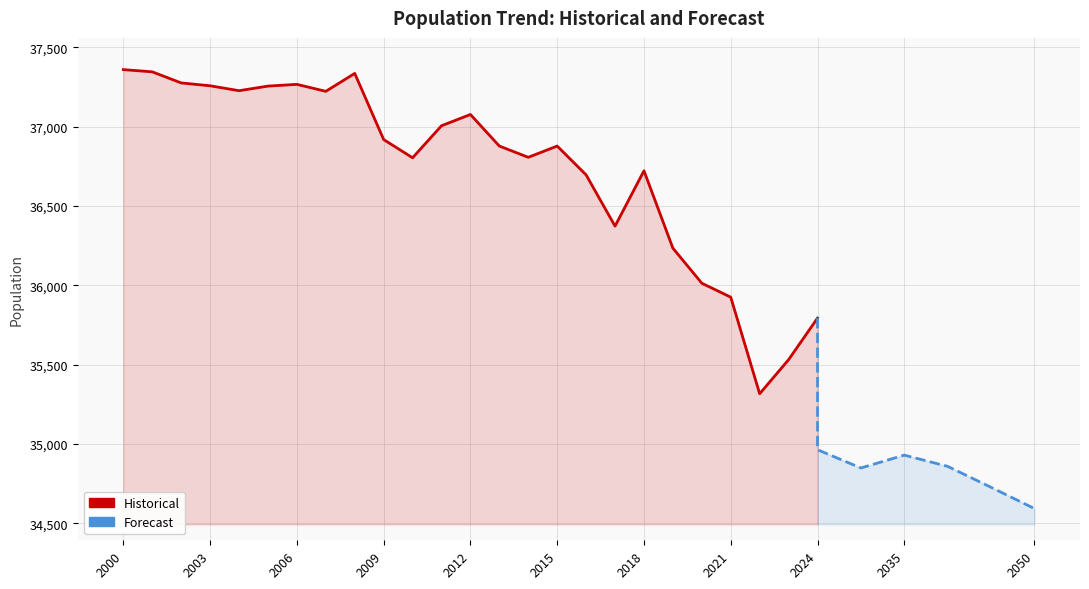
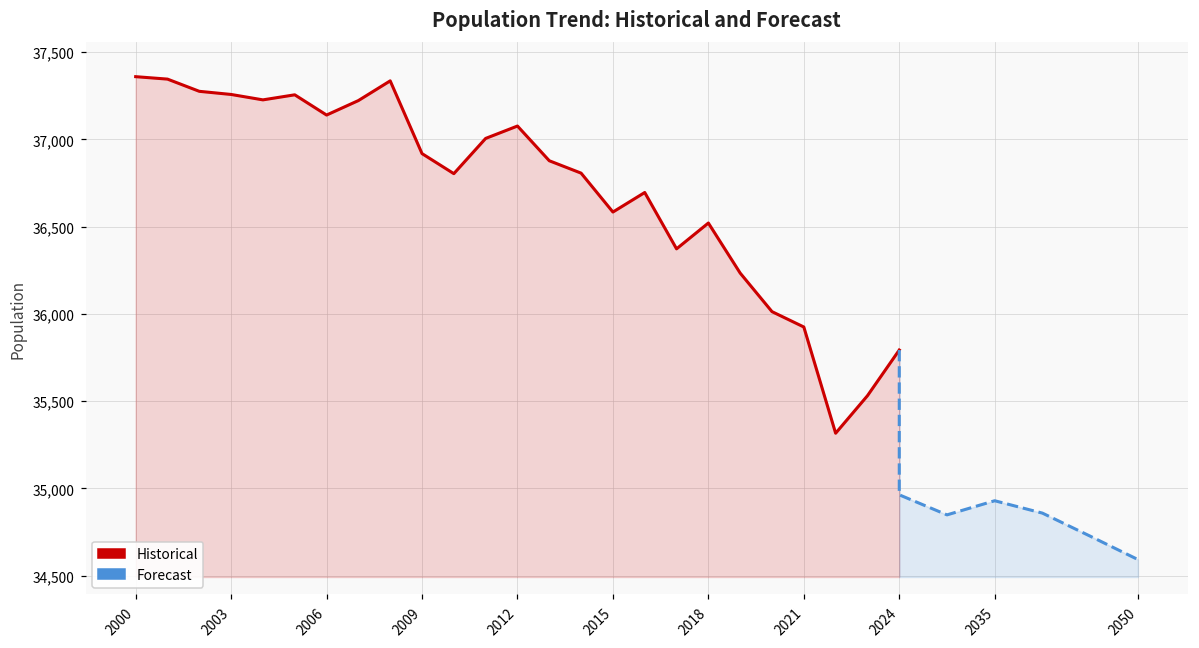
  {
    "Historical": {
      "2000": "37,360",
      "2003": "37,260",
-     "2006": "37,270",
+     "2006": "37,140",
      "2009": "36,920",
      "2012": "37,080",
-     "2015": "36,880",
-     "2018": "36,720",
+     "2015": "36,580",
+     "2018": "36,520",
      "2021": "35,930"
    }
  }
